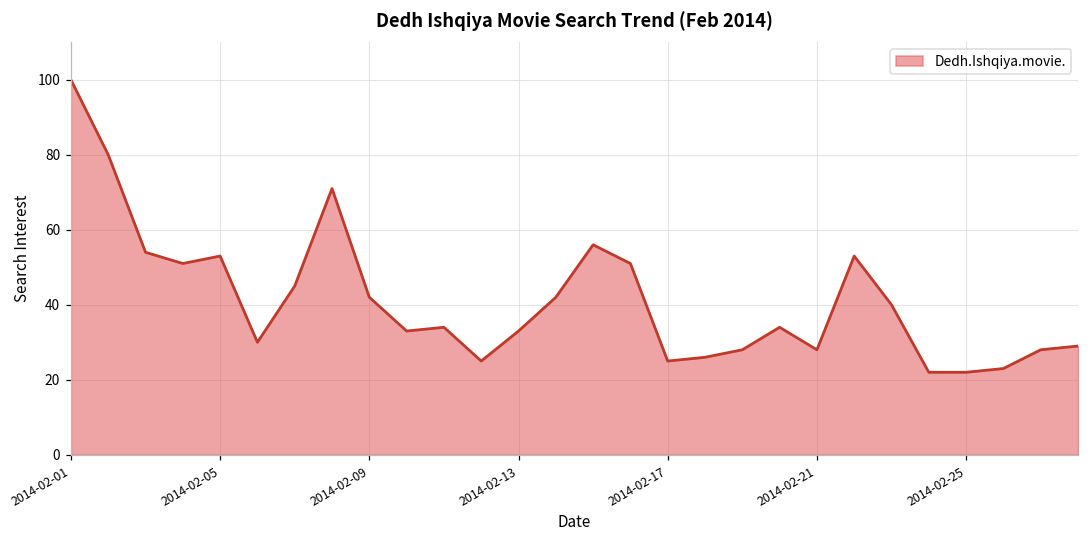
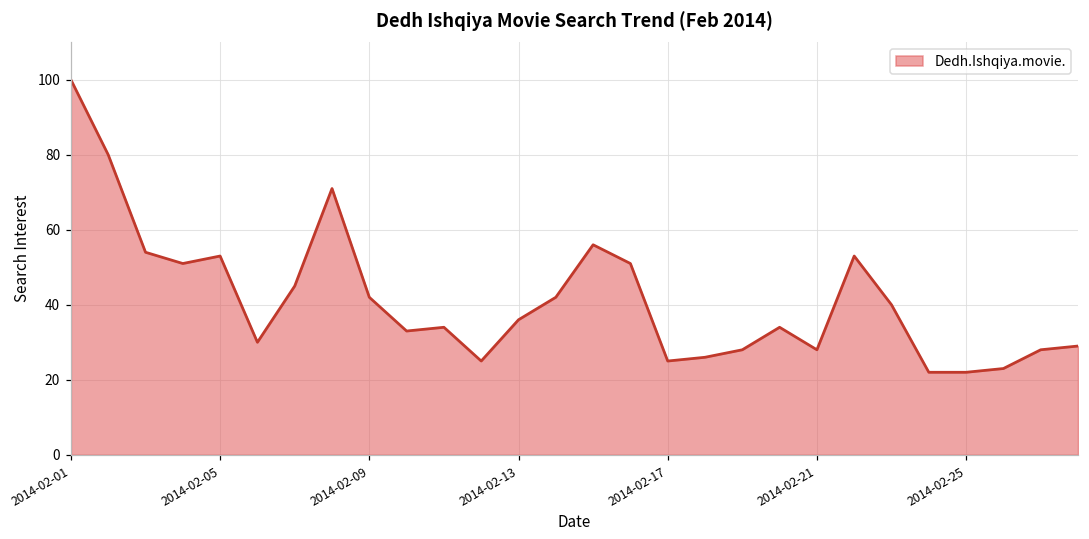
  {
    "2014-02-01": 100,
    "2014-02-05": 53,
    "2014-02-09": 42,
-   "2014-02-13": 33,
+   "2014-02-13": 36,
    "2014-02-17": 25,
    "2014-02-21": 28,
    "2014-02-25": 22
  }
